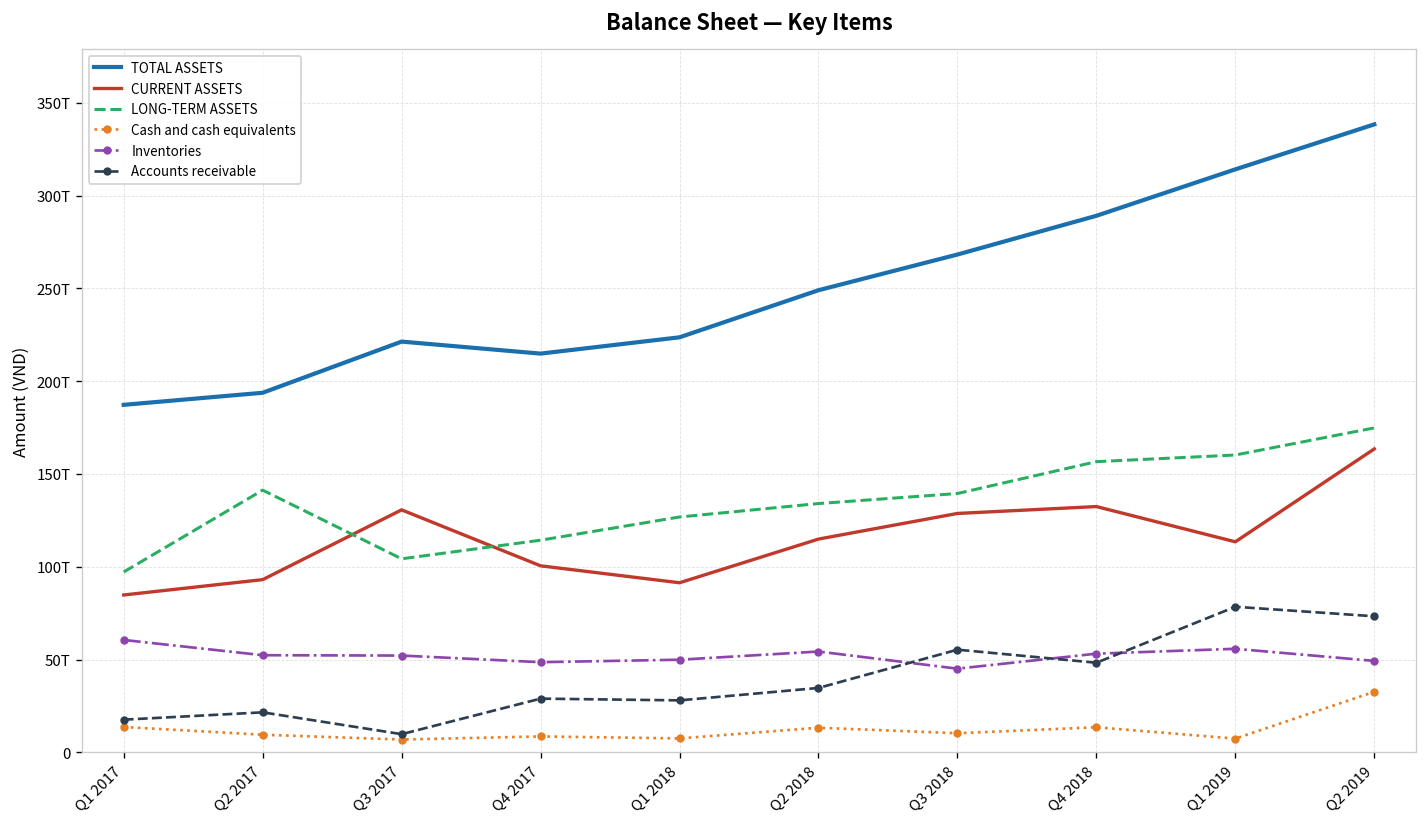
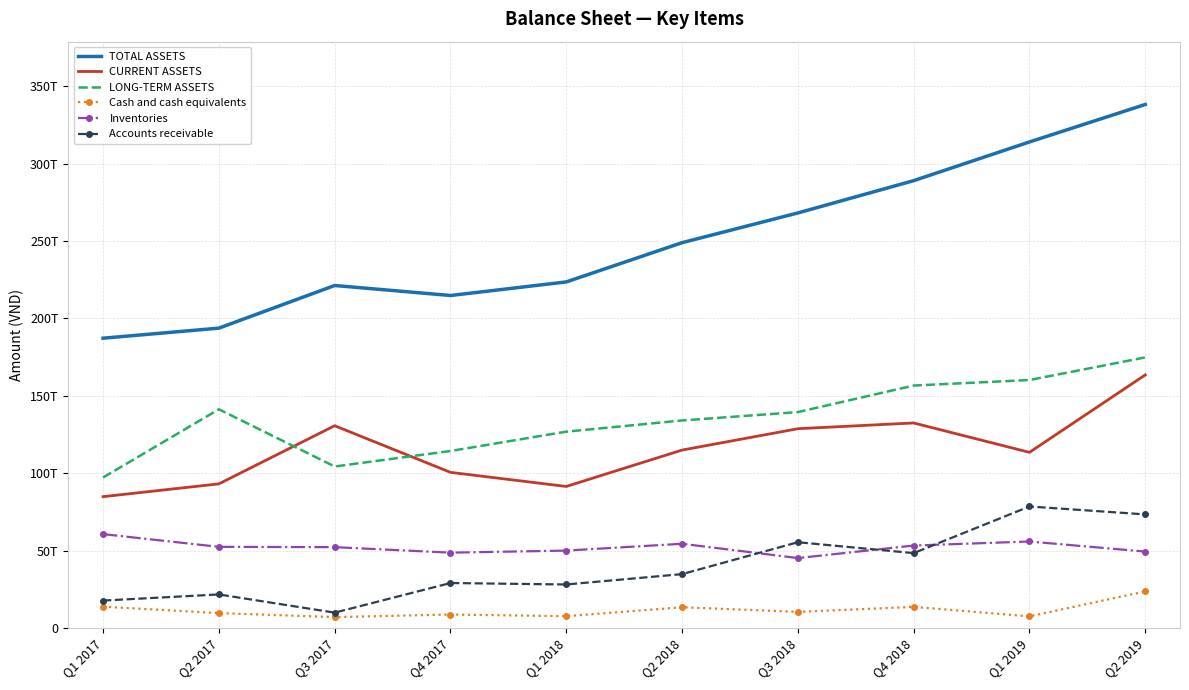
  {
    "TOTAL ASSETS": {
      "Q1 2017": "187T",
      "Q2 2017": "194T",
      "Q3 2017": "221T",
      "Q4 2017": "215T",
      "Q1 2018": "224T",
      "Q2 2018": "249T",
      "Q3 2018": "268T",
      "Q4 2018": "289T",
      "Q1 2019": "314T",
      "Q2 2019": "338T"
    },
    "CURRENT ASSETS": {
      "Q1 2017": "85T",
      "Q2 2017": "93T",
      "Q3 2017": "131T",
      "Q4 2017": "101T",
      "Q1 2018": "91T",
      "Q2 2018": "115T",
      "Q3 2018": "129T",
      "Q4 2018": "132T",
      "Q1 2019": "113T",
      "Q2 2019": "164T"
    },
    "LONG-TERM ASSETS": {
      "Q1 2017": "97T",
      "Q2 2017": "141T",
      "Q3 2017": "104T",
      "Q4 2017": "114T",
      "Q1 2018": "127T",
      "Q2 2018": "134T",
      "Q3 2018": "139T",
      "Q4 2018": "157T",
      "Q1 2019": "160T",
      "Q2 2019": "175T"
    },
    "Cash and cash equivalents": {
      "Q1 2017": "14T",
      "Q2 2017": "10T",
      "Q3 2017": "7T",
      "Q4 2017": "9T",
      "Q1 2018": "8T",
      "Q2 2018": "13T",
      "Q3 2018": "10T",
      "Q4 2018": "14T",
      "Q1 2019": "7T",
-     "Q2 2019": "33T"
+     "Q2 2019": "24T"
    },
    "Inventories": {
      "Q1 2017": "61T",
      "Q2 2017": "52T",
      "Q3 2017": "52T",
      "Q4 2017": "49T",
      "Q1 2018": "50T",
      "Q2 2018": "54T",
      "Q3 2018": "45T",
      "Q4 2018": "53T",
      "Q1 2019": "56T",
      "Q2 2019": "49T"
    },
    "Accounts receivable": {
      "Q1 2017": "18T",
      "Q2 2017": "22T",
      "Q3 2017": "10T",
      "Q4 2017": "29T",
      "Q1 2018": "28T",
      "Q2 2018": "35T",
      "Q3 2018": "55T",
      "Q4 2018": "48T",
      "Q1 2019": "78T",
      "Q2 2019": "73T"
    }
  }
